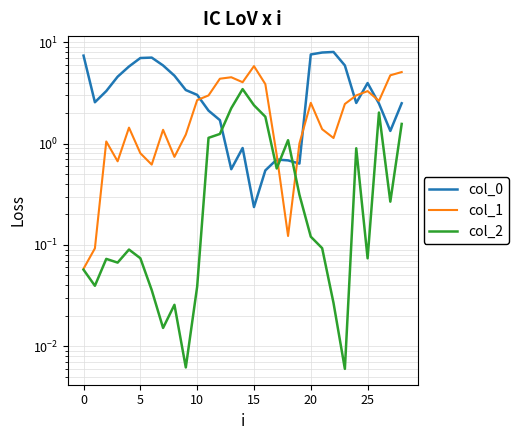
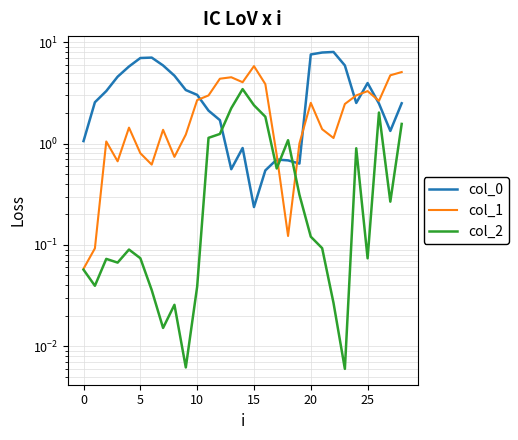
  {
    "col_0": {
-     "0": 7,
+     "0": 1.1,
      "5": 7,
      "10": 3.0,
      "15": 0.24,
      "20": 8,
      "25": 4.0
    },
    "col_1": {
      "5": 0.8,
      "10": 2.7,
      "15": 6,
      "20": 2.5,
      "25": 3.3
    },
    "col_2": {
      "5": 0.07,
      "10": 0.039,
      "15": 2.4,
      "20": 0.12,
      "25": 0.07
    }
  }
